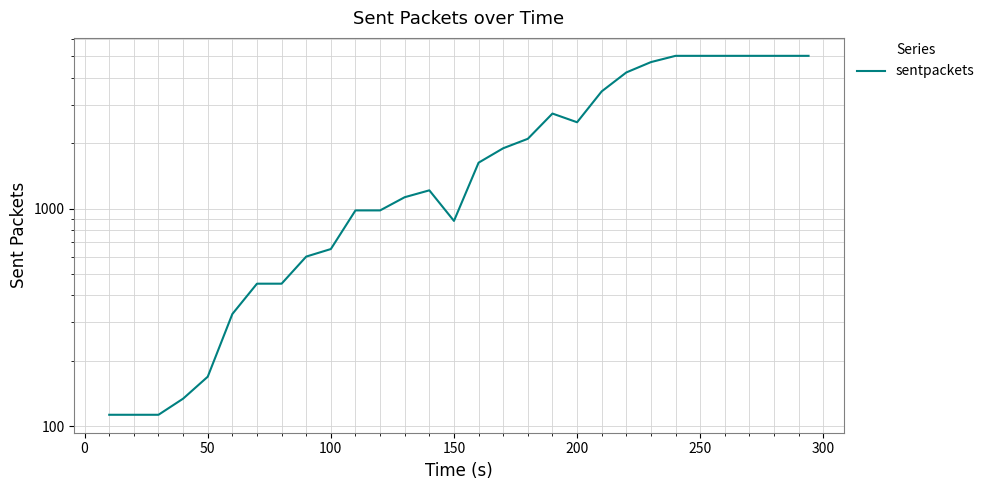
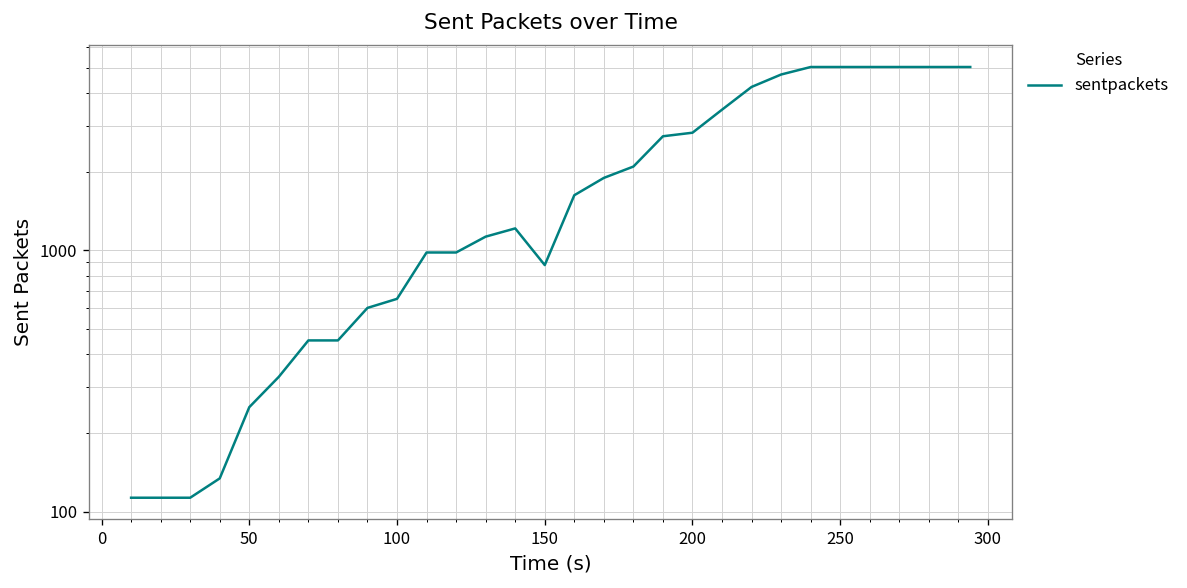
  {
-   "50": 170,
+   "50": 250,
    "100": 650,
    "150": 880,
-   "200": 2500,
+   "200": 2800,
    "250": 5000
  }
